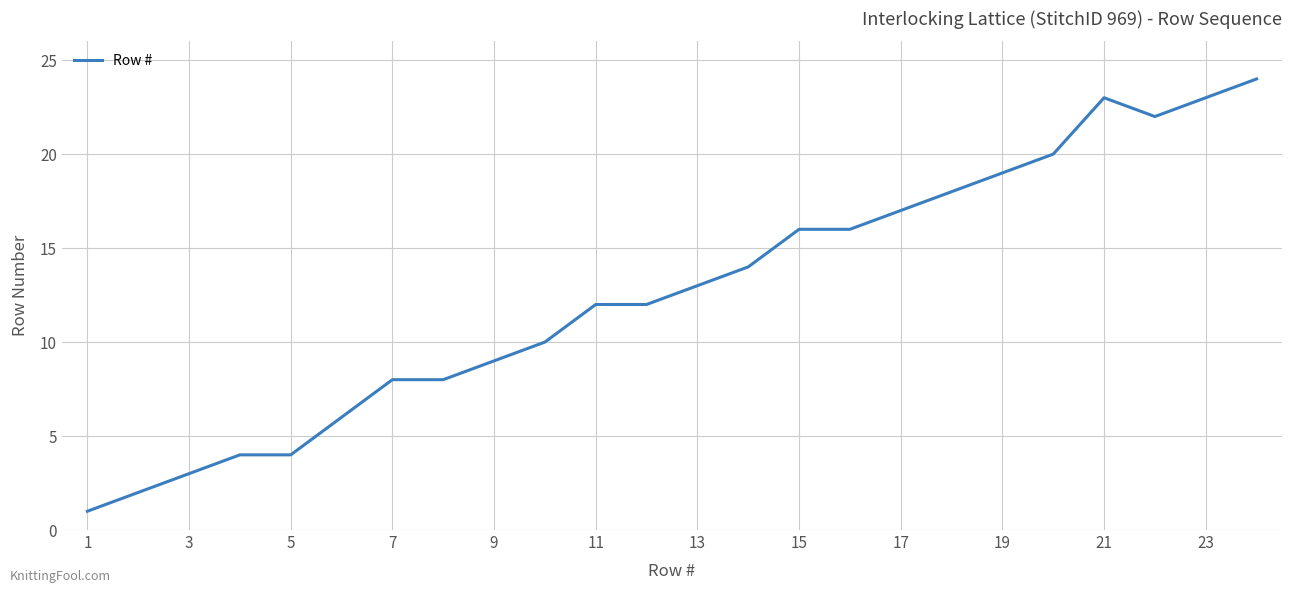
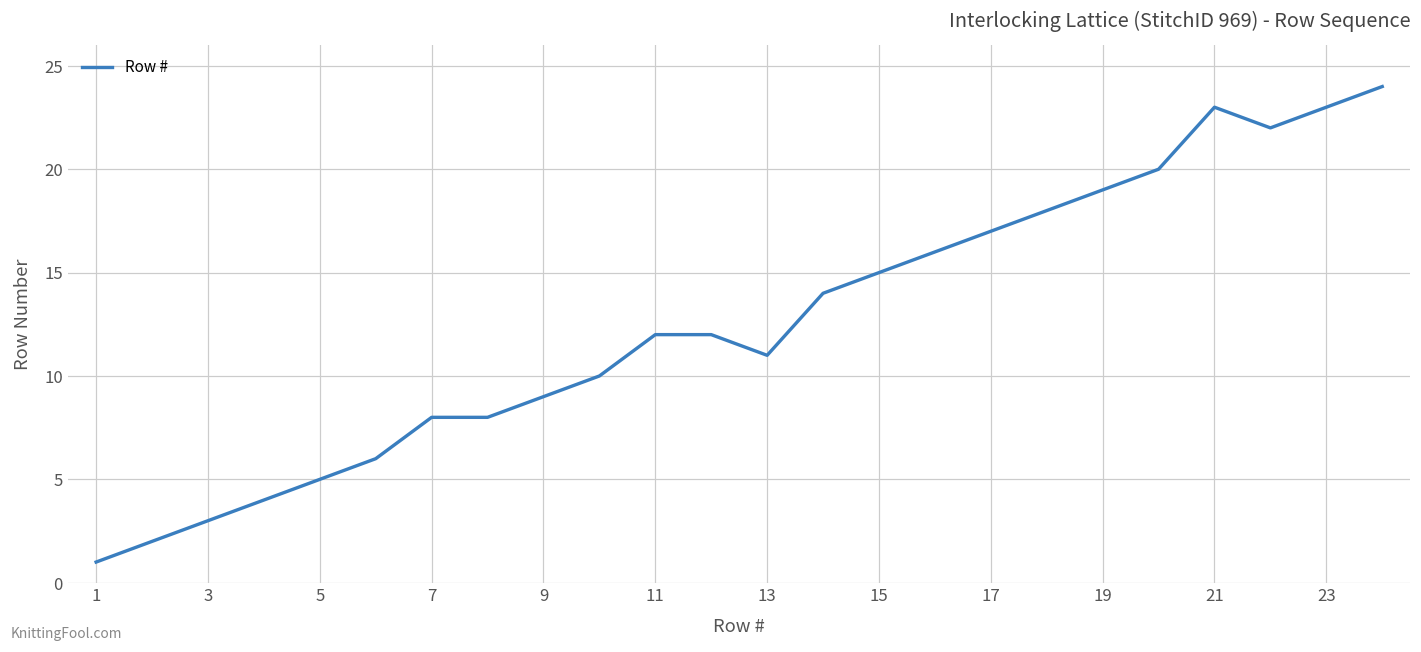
  {
    "1": 1,
    "3": 3,
-   "5": 4,
+   "5": 5,
    "7": 8,
    "9": 9,
    "11": 12,
-   "13": 13,
-   "15": 16,
+   "13": 11,
+   "15": 15,
    "17": 17,
    "19": 19,
    "21": 23,
    "23": 23
  }
